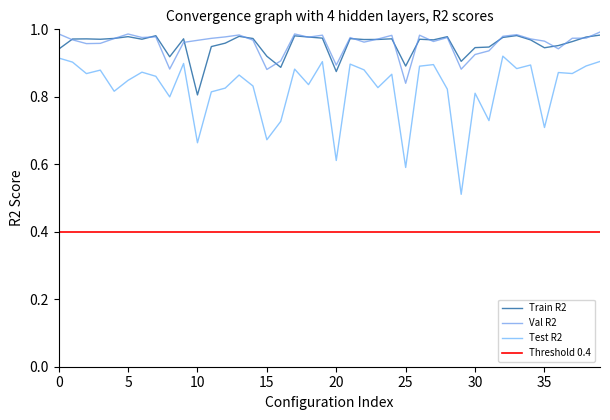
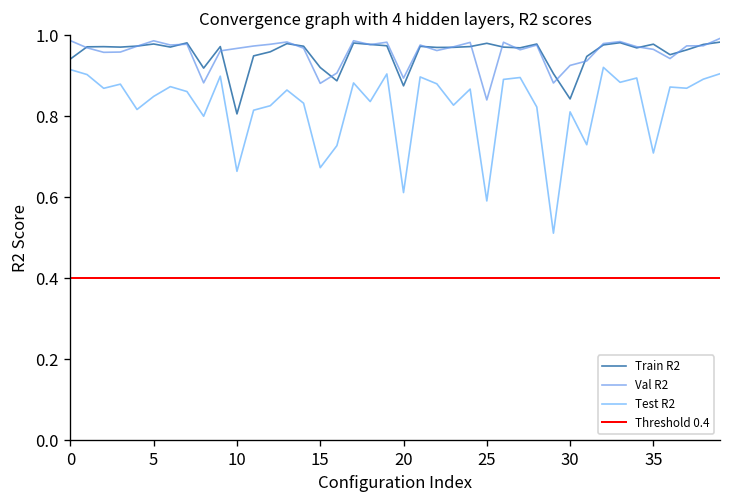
  {
    "Train R2": {
      "0": 0.94,
      "5": 0.98,
      "10": 0.81,
      "15": 0.92,
      "20": 0.87,
-     "25": 0.89,
-     "30": 0.95,
-     "35": 0.95
+     "25": 0.98,
+     "30": 0.84,
+     "35": 0.98
    }
  }
